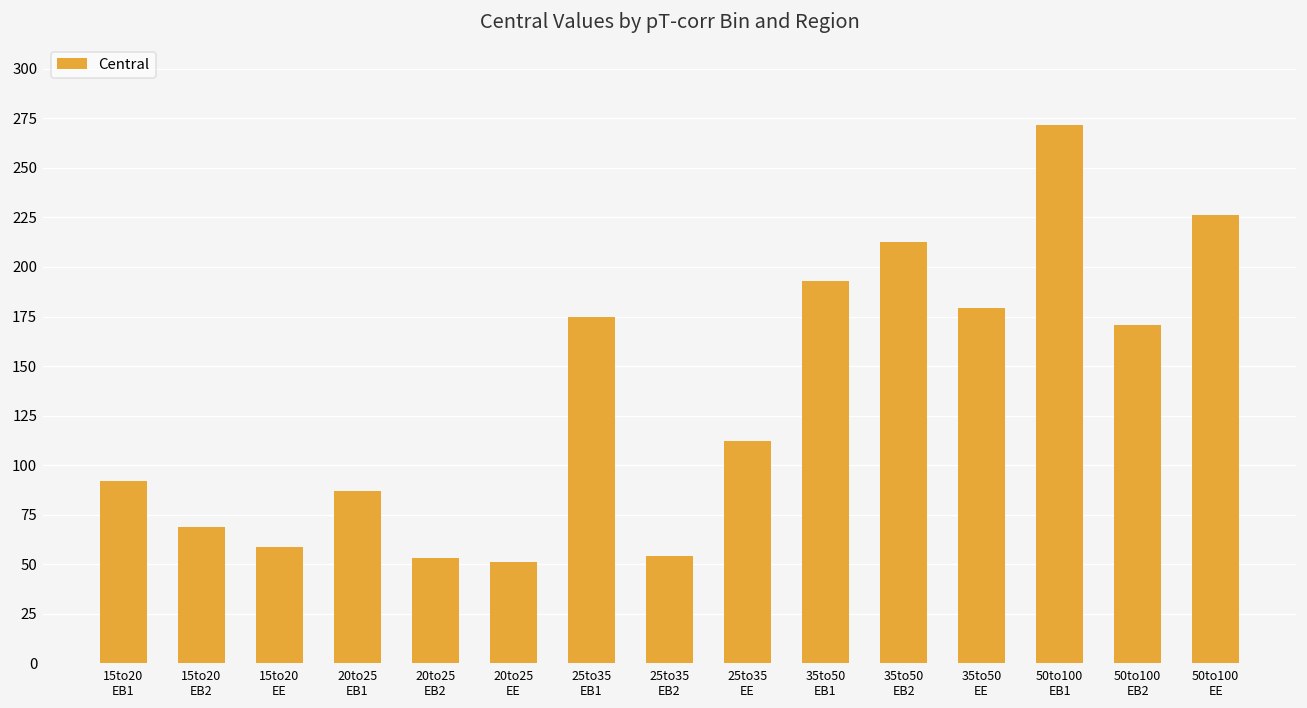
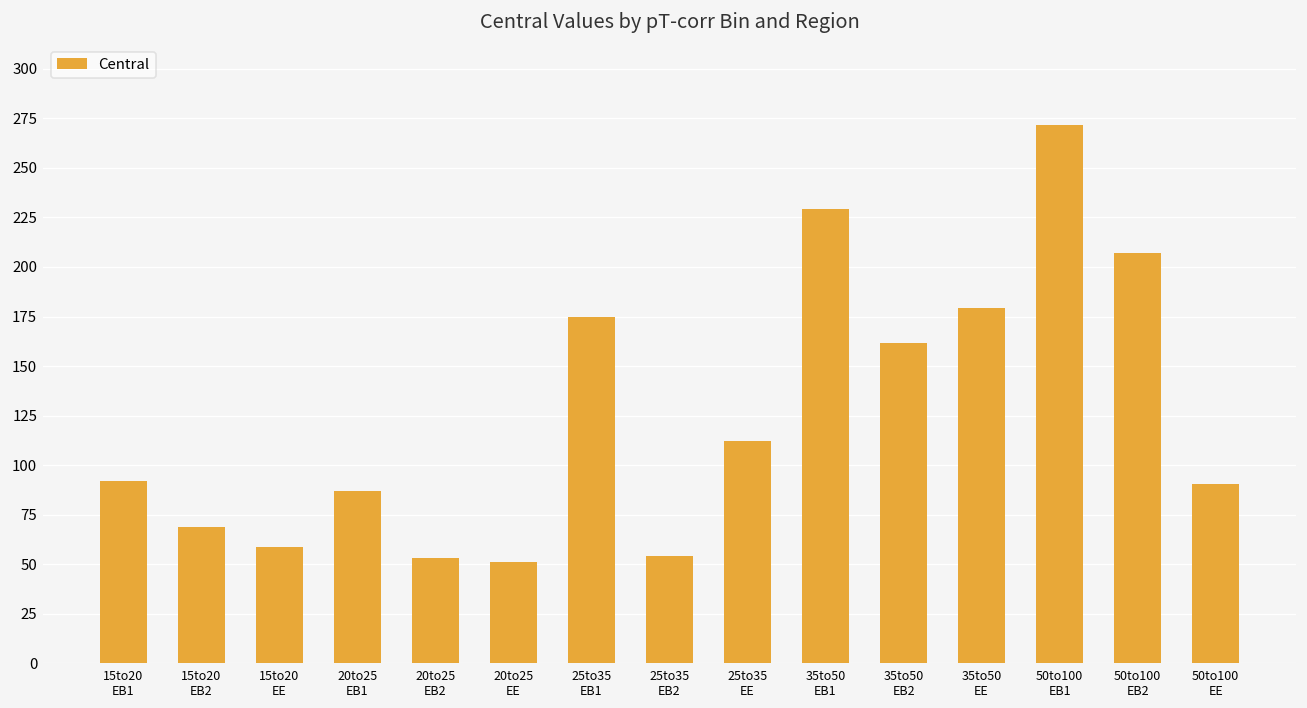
  {
    "15to20 EB1": 92,
    "15to20 EB2": 69,
    "15to20 EE": 59,
    "20to25 EB1": 87,
    "20to25 EB2": 53,
    "20to25 EE": 51,
    "25to35 EB1": 175,
    "25to35 EB2": 54,
    "25to35 EE": 112,
-   "35to50 EB1": 193,
-   "35to50 EB2": 213,
+   "35to50 EB1": 229,
+   "35to50 EB2": 162,
    "35to50 EE": 179,
    "50to100 EB1": 272,
-   "50to100 EB2": 171,
-   "50to100 EE": 226
+   "50to100 EB2": 207,
+   "50to100 EE": 90
  }
